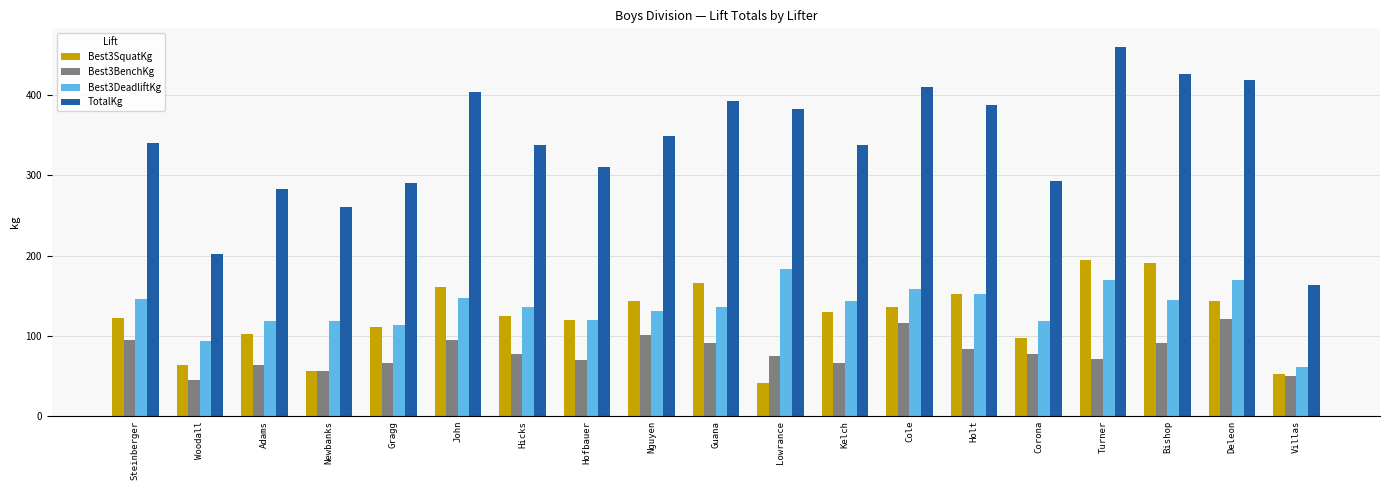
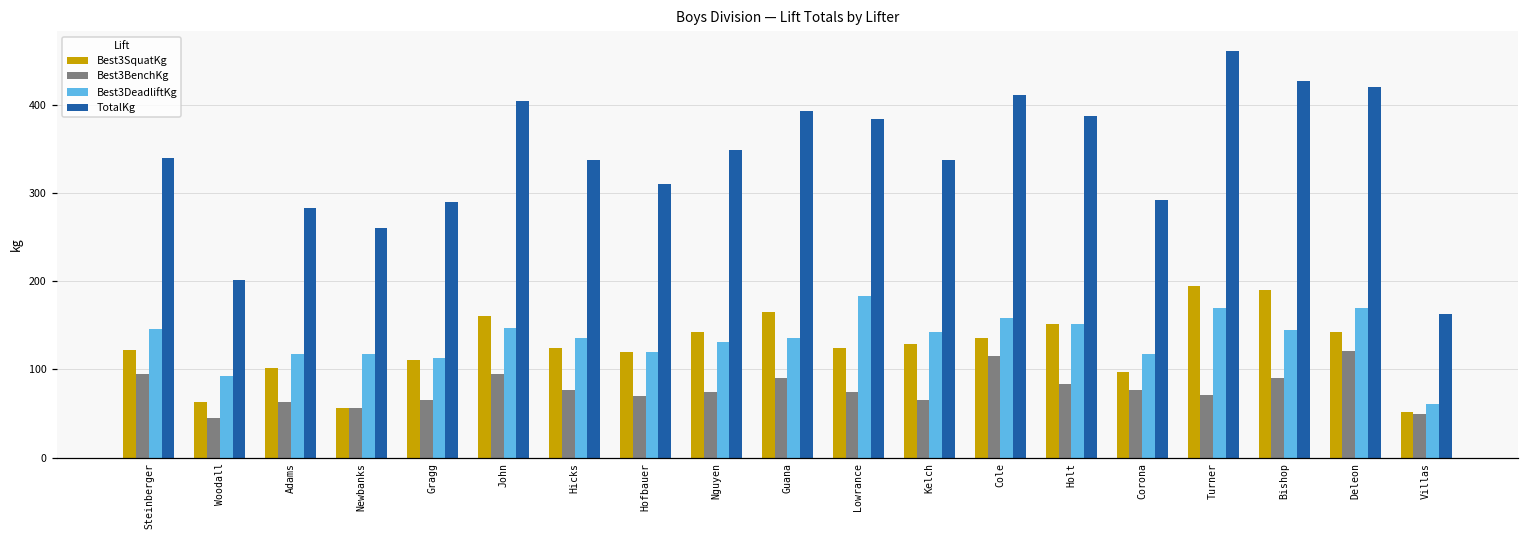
  {
    "Best3SquatKg": {
      "Steinberger": 120,
      "Woodall": 60,
      "Adams": 100,
      "Newbanks": 60,
      "Gragg": 110,
      "John": 160,
      "Hicks": 120,
      "Hofbauer": 120,
      "Nguyen": 140,
      "Guana": 170,
-     "Lowrance": 40,
+     "Lowrance": 120,
      "Kelch": 130,
      "Cole": 140,
      "Holt": 150,
      "Corona": 100,
      "Turner": 200,
      "Bishop": 190,
      "Deleon": 140,
      "Villas": 50
    },
    "Best3BenchKg": {
      "Steinberger": 90,
      "Woodall": 50,
      "Adams": 60,
      "Newbanks": 60,
      "Gragg": 70,
      "John": 100,
      "Hicks": 80,
      "Hofbauer": 70,
-     "Nguyen": 100,
+     "Nguyen": 70,
      "Guana": 90,
      "Lowrance": 70,
      "Kelch": 70,
      "Cole": 120,
      "Holt": 80,
      "Corona": 80,
      "Turner": 70,
      "Bishop": 90,
      "Deleon": 120,
      "Villas": 50
    },
    "Best3DeadliftKg": {
      "Steinberger": 150,
      "Woodall": 90,
      "Adams": 120,
      "Newbanks": 120,
      "Gragg": 110,
      "John": 150,
      "Hicks": 140,
      "Hofbauer": 120,
      "Nguyen": 130,
      "Guana": 140,
      "Lowrance": 180,
      "Kelch": 140,
      "Cole": 160,
      "Holt": 150,
      "Corona": 120,
      "Turner": 170,
      "Bishop": 150,
      "Deleon": 170,
      "Villas": 60
    },
    "TotalKg": {
      "Steinberger": 340,
      "Woodall": 200,
      "Adams": 280,
      "Newbanks": 260,
      "Gragg": 290,
      "John": 400,
      "Hicks": 340,
      "Hofbauer": 310,
      "Nguyen": 350,
      "Guana": 390,
      "Lowrance": 380,
      "Kelch": 340,
      "Cole": 410,
      "Holt": 390,
      "Corona": 290,
      "Turner": 460,
      "Bishop": 430,
      "Deleon": 420,
      "Villas": 160
    }
  }
